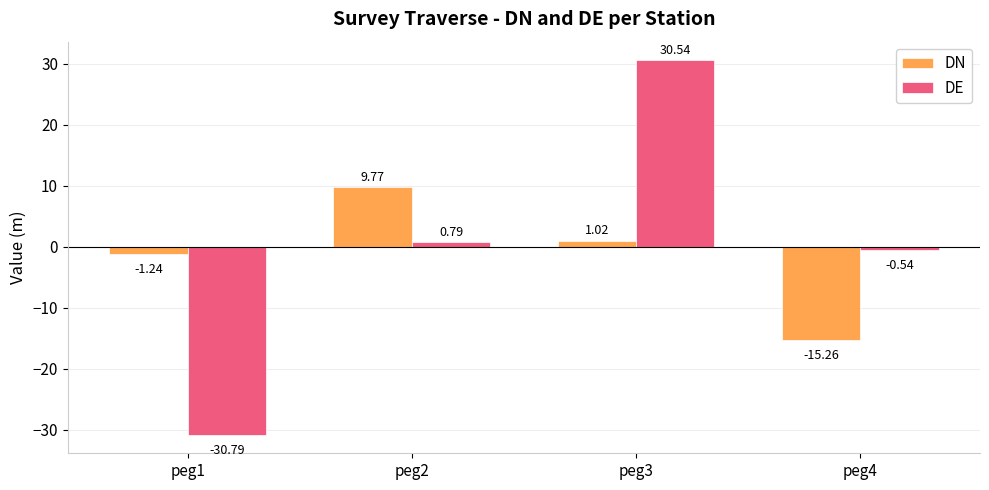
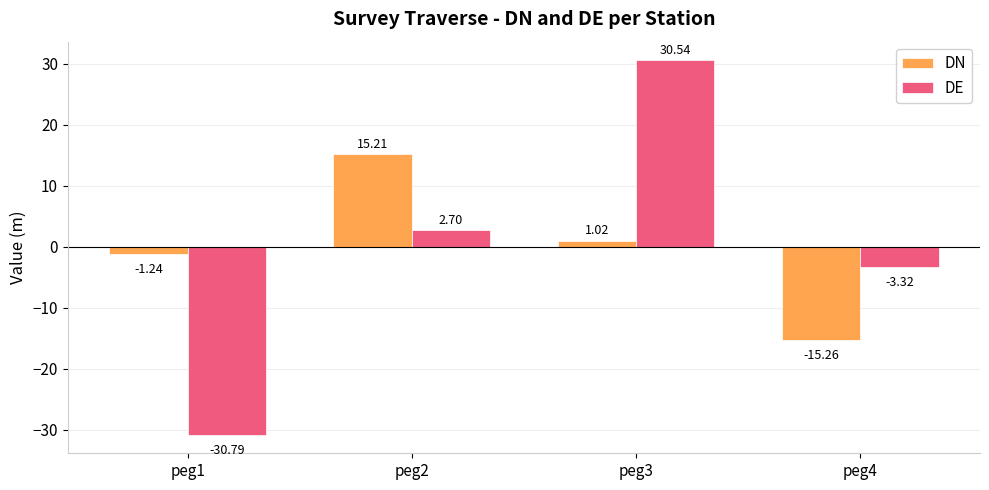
  {
    "DN": {
      "peg1": -1.24,
-     "peg2": 9.77,
+     "peg2": 15.21,
      "peg3": 1.02,
      "peg4": -15.26
    },
    "DE": {
      "peg1": -30.79,
-     "peg2": 0.79,
+     "peg2": 2.70,
      "peg3": 30.54,
-     "peg4": -0.54
+     "peg4": -3.32
    }
  }
